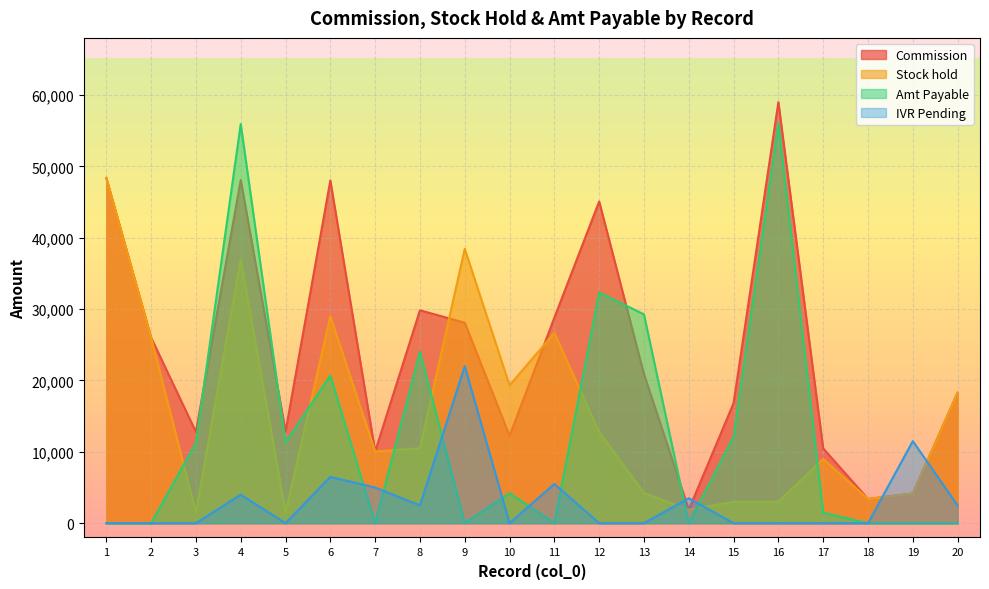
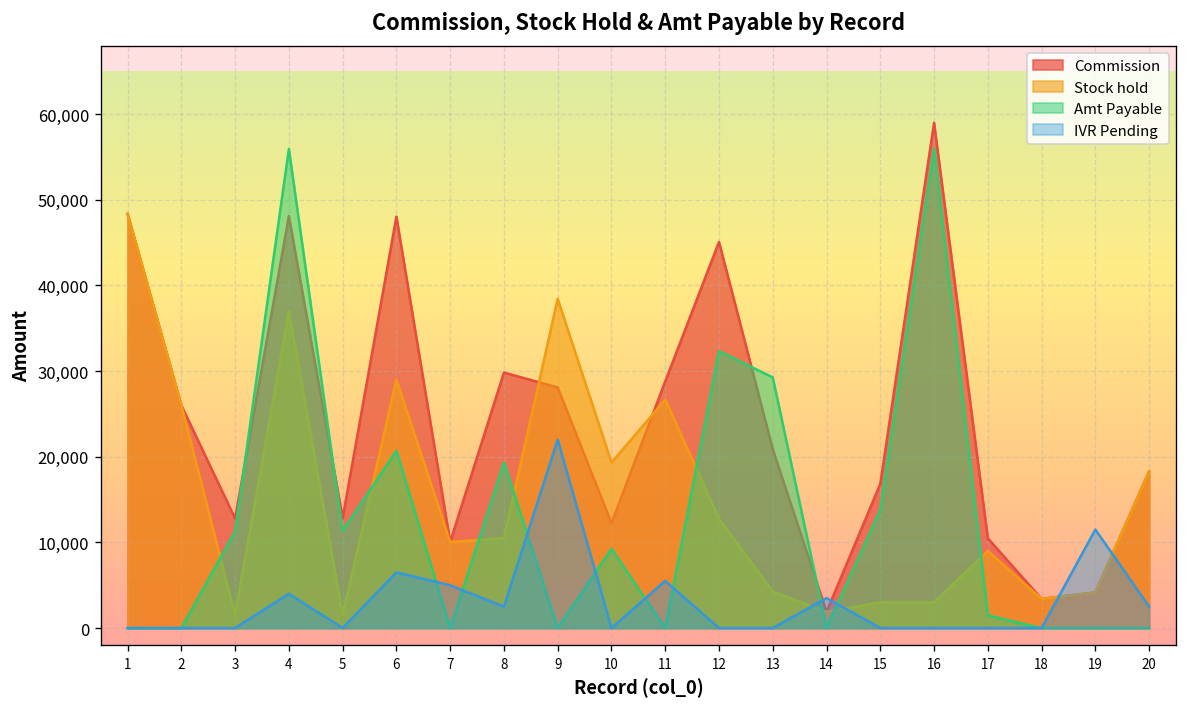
  {
    "Commission": {
      "3": "13,000",
      "4": "48,000",
      "5": "13,000",
      "6": "48,000",
      "8": "30,000",
      "9": "28,000",
      "10": "12,000",
      "11": "29,000",
      "12": "45,000",
      "13": "21,000",
      "15": "17,000",
      "16": "59,000",
      "17": "10,000"
    },
    "Stock hold": {
      "3": "2,000",
      "4": "37,000",
      "5": "2,000",
      "6": "29,000",
      "8": "11,000",
      "9": "38,000",
      "10": "19,000",
      "11": "27,000",
      "12": "13,000",
      "13": "4,000",
      "15": "3,000",
      "16": "3,000",
      "17": "9,000"
    },
    "Amt Payable": {
      "3": "11,000",
      "4": "56,000",
      "5": "11,000",
      "6": "21,000",
      "7": "0",
-     "8": "24,000",
+     "8": "19,000",
      "9": "0",
-     "10": "4,000",
+     "10": "9,000",
      "11": "0",
      "12": "32,000",
      "13": "29,000",
      "14": "0",
-     "15": "12,000",
+     "15": "14,000",
      "16": "56,000",
      "17": "1,000",
      "19": "0",
      "20": "0"
    },
    "IVR Pending": {
      "3": "0",
      "4": "4,000",
      "5": "0",
      "6": "7,000",
      "7": "5,000",
      "8": "3,000",
      "9": "22,000",
      "10": "0",
      "11": "6,000",
      "12": "0",
      "13": "0",
      "14": "4,000",
      "15": "0",
      "16": "0",
      "17": "0",
      "19": "12,000",
      "20": "3,000"
    }
  }
